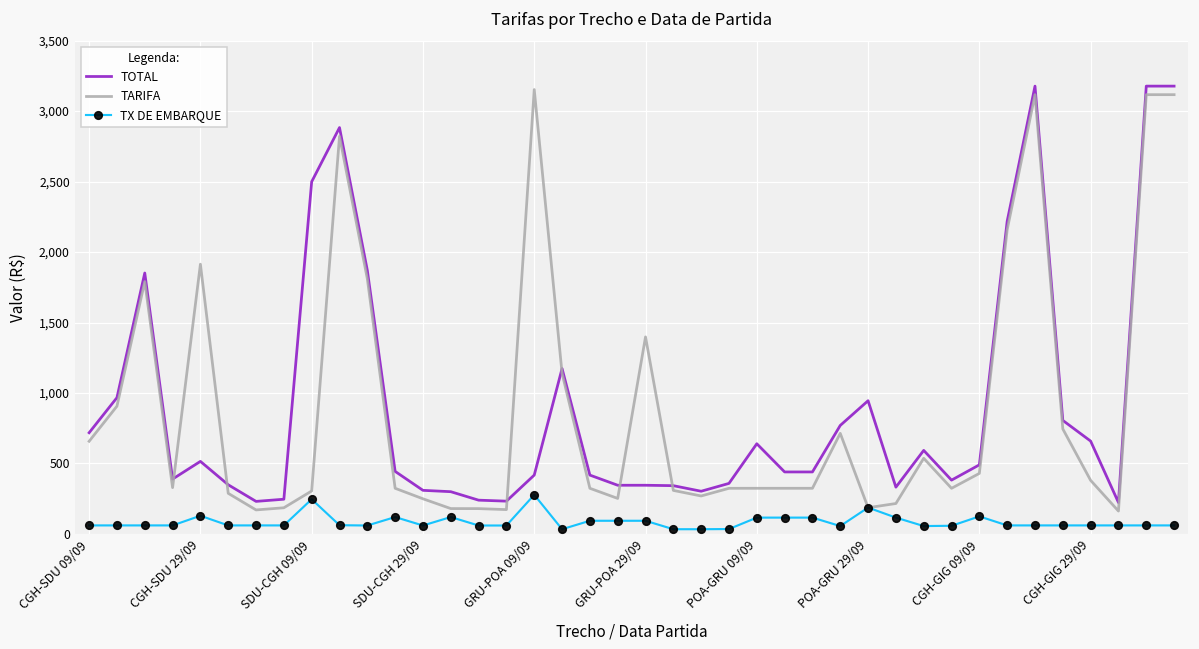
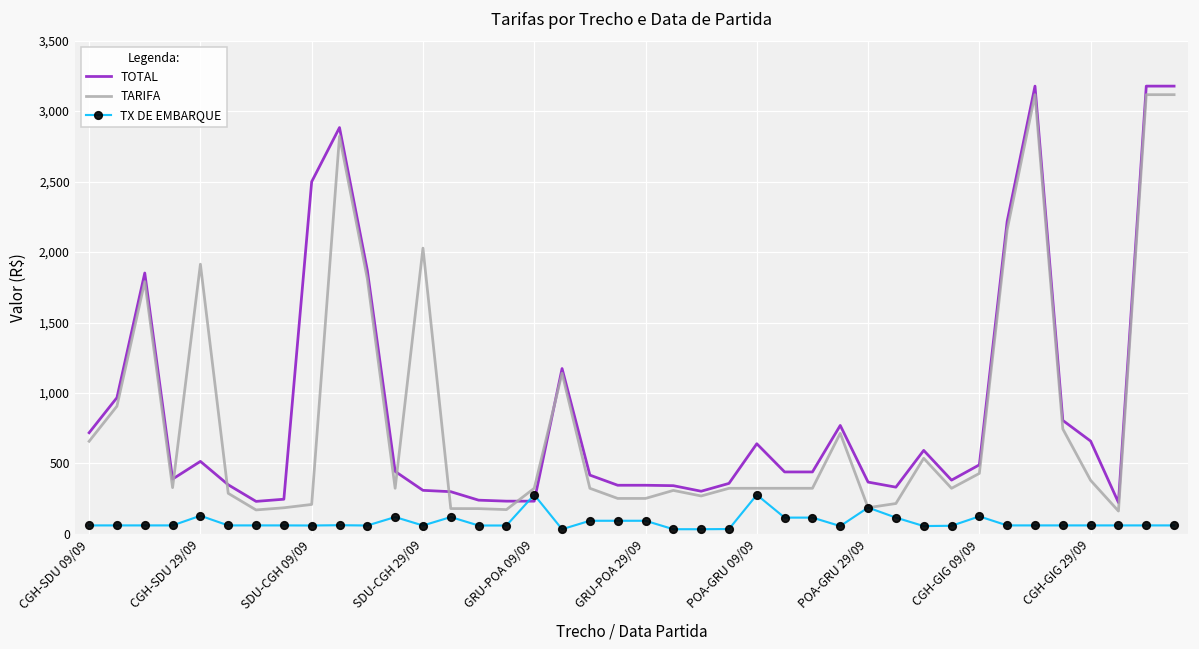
  {
    "TOTAL": {
      "CGH-SDU 09/09": "720",
      "CGH-SDU 29/09": "510",
      "SDU-CGH 09/09": "2,500",
      "SDU-CGH 29/09": "310",
-     "GRU-POA 09/09": "420",
+     "GRU-POA 09/09": "230",
      "GRU-POA 29/09": "350",
      "POA-GRU 09/09": "640",
-     "POA-GRU 29/09": "950",
+     "POA-GRU 29/09": "370",
      "CGH-GIG 09/09": "490",
      "CGH-GIG 29/09": "660"
    },
    "TARIFA": {
      "CGH-SDU 09/09": "660",
      "CGH-SDU 29/09": "1,910",
-     "SDU-CGH 09/09": "300",
-     "SDU-CGH 29/09": "250",
-     "GRU-POA 09/09": "3,150",
-     "GRU-POA 29/09": "1,400",
+     "SDU-CGH 09/09": "210",
+     "SDU-CGH 29/09": "2,030",
+     "GRU-POA 09/09": "320",
+     "GRU-POA 29/09": "250",
      "POA-GRU 09/09": "320",
      "CGH-GIG 09/09": "430",
      "CGH-GIG 29/09": "380"
    },
    "TX DE EMBARQUE": {
      "CGH-SDU 09/09": "60",
      "CGH-SDU 29/09": "130",
-     "SDU-CGH 09/09": "250",
+     "SDU-CGH 09/09": "60",
      "SDU-CGH 29/09": "60",
      "GRU-POA 09/09": "280",
      "GRU-POA 29/09": "90",
-     "POA-GRU 09/09": "120",
+     "POA-GRU 09/09": "280",
      "CGH-GIG 09/09": "120",
      "CGH-GIG 29/09": "60"
    }
  }
